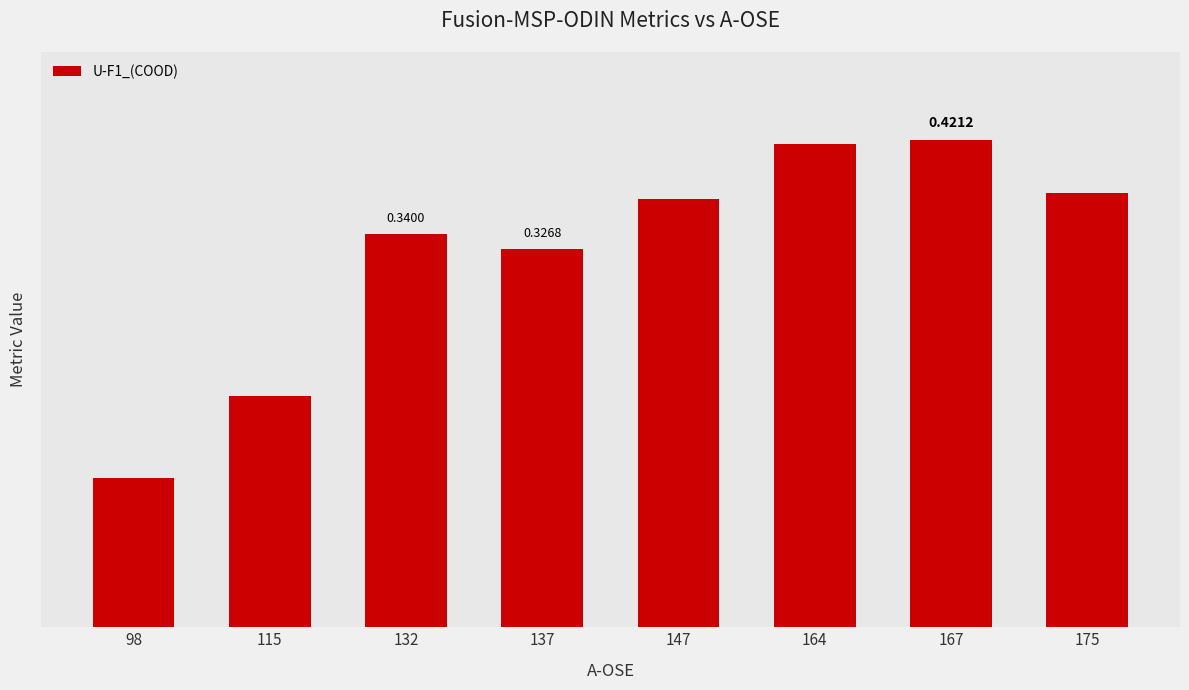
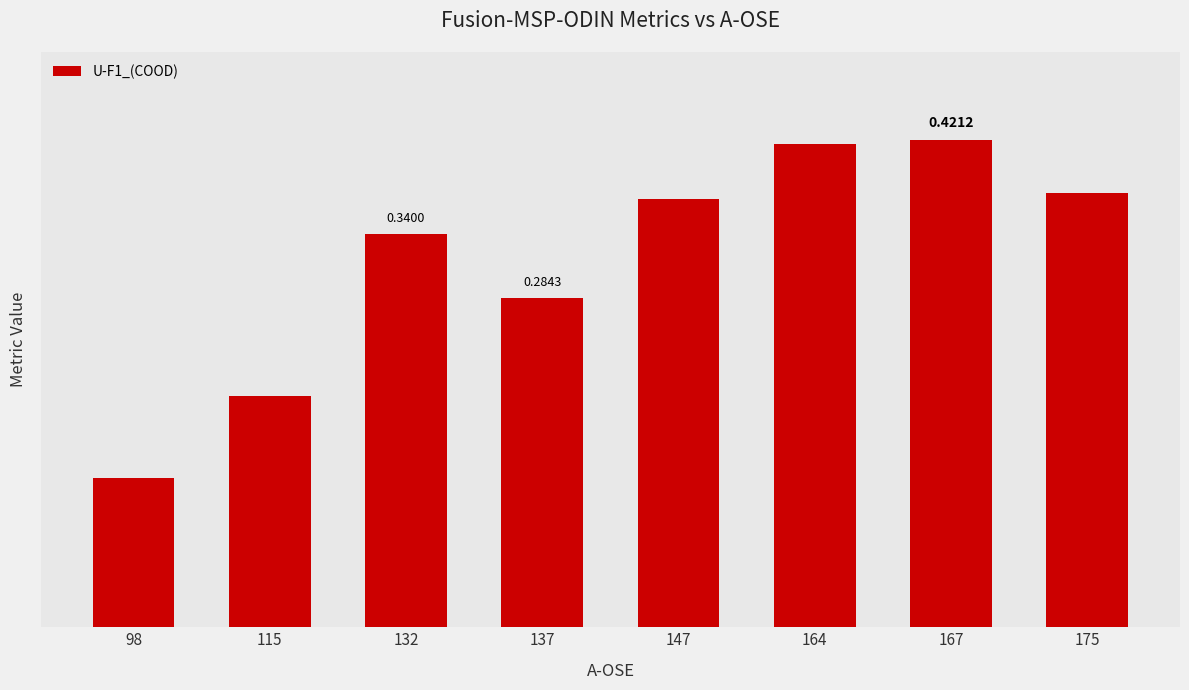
  {
    "132": 0.3400,
-   "137": 0.3268,
+   "137": 0.2843,
    "167": 0.4212
  }
